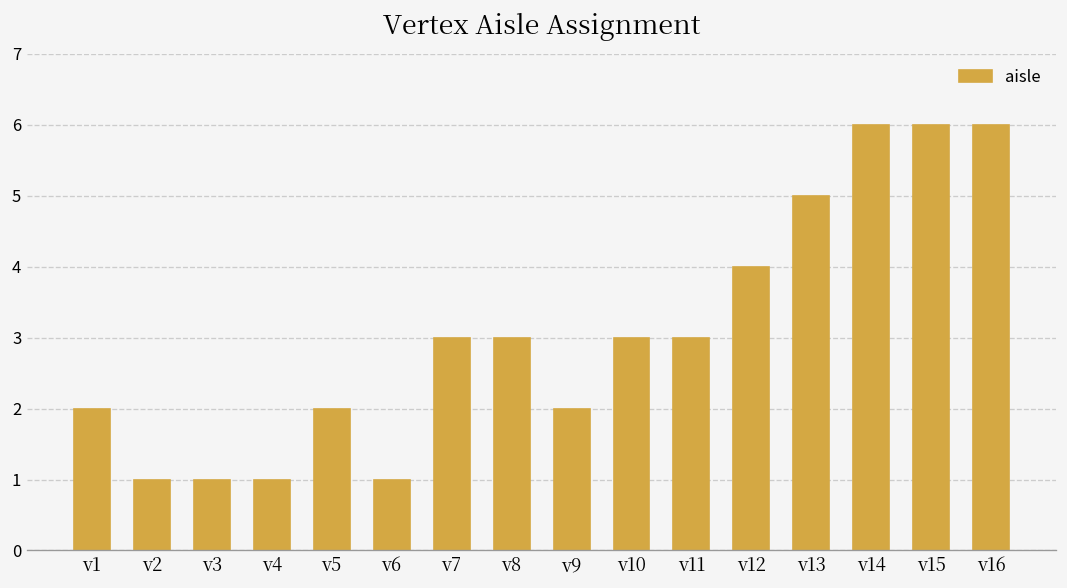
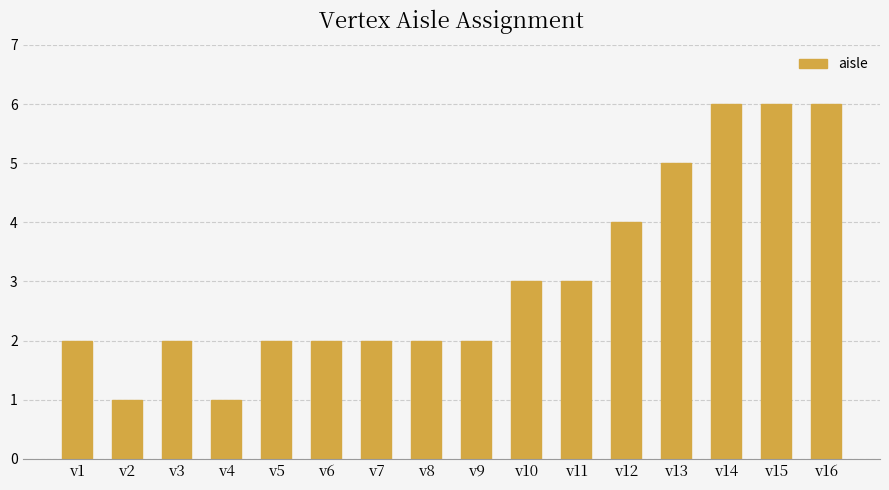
  {
    "v1": 2,
    "v2": 1,
-   "v3": 1,
+   "v3": 2,
    "v4": 1,
    "v5": 2,
-   "v6": 1,
-   "v7": 3,
-   "v8": 3,
+   "v6": 2,
+   "v7": 2,
+   "v8": 2,
    "v9": 2,
    "v10": 3,
    "v11": 3,
    "v12": 4,
    "v13": 5,
    "v14": 6,
    "v15": 6,
    "v16": 6
  }
